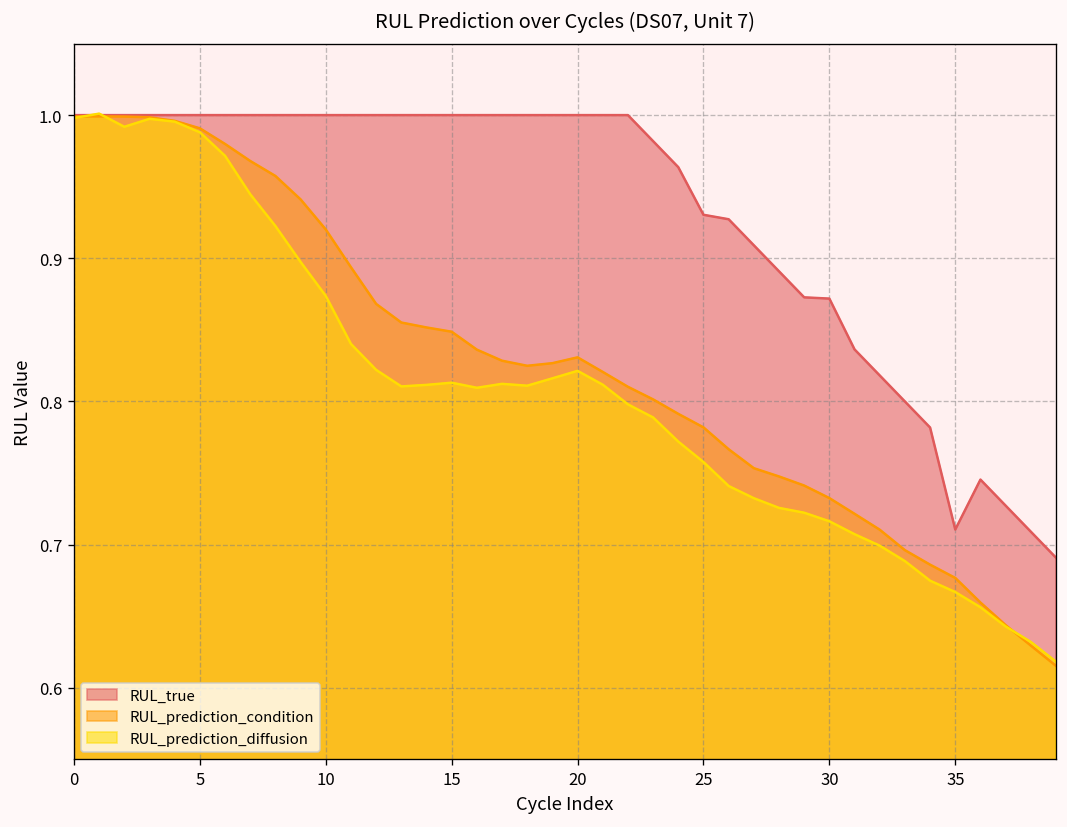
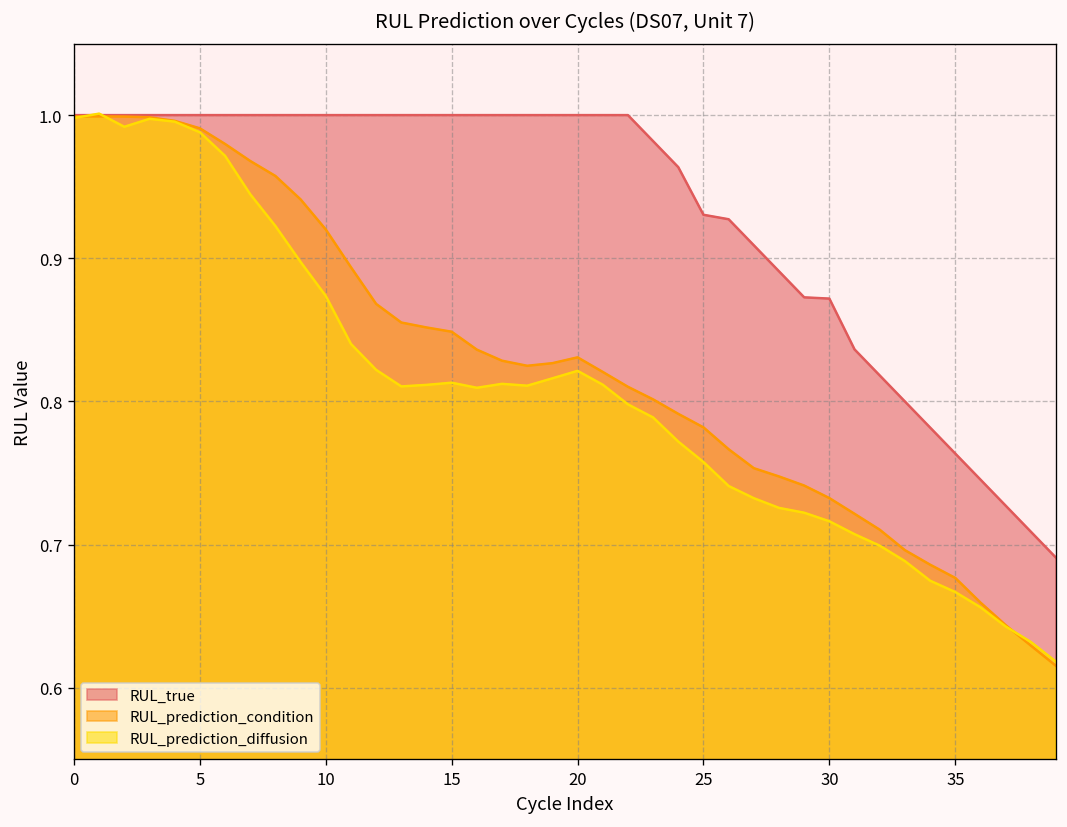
  {
    "RUL_true": {
      "5": 1.000,
      "10": 1.000,
      "15": 1.000,
      "20": 1.000,
      "25": 0.930,
      "30": 0.872,
-     "35": 0.711
+     "35": 0.764
    }
  }
